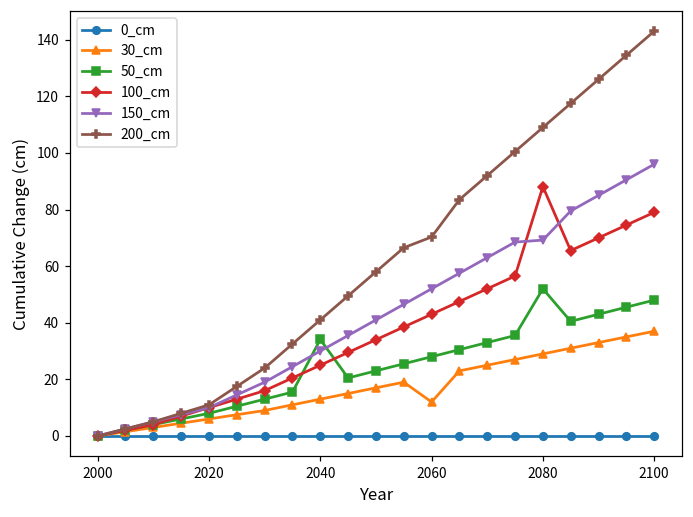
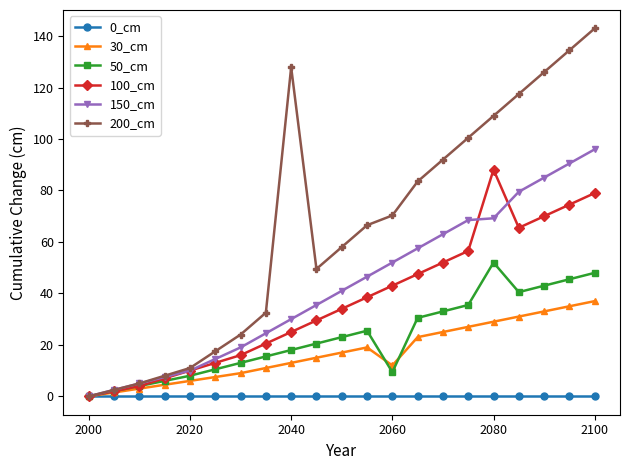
  {
    "0_cm": {
      "2020": 0,
      "2040": 0,
      "2060": 0,
      "2080": 0,
      "2100": 0
    },
    "30_cm": {
      "2020": 6,
      "2040": 13,
      "2060": 12,
      "2080": 29,
      "2100": 37
    },
    "50_cm": {
      "2020": 8,
-     "2040": 34,
-     "2060": 28,
+     "2040": 18,
+     "2060": 9,
      "2080": 52,
      "2100": 48
    },
    "100_cm": {
      "2040": 25,
      "2060": 43,
      "2080": 88,
      "2100": 79
    },
    "150_cm": {
      "2040": 30,
      "2060": 52,
      "2080": 69,
      "2100": 96
    },
    "200_cm": {
      "2020": 11,
-     "2040": 41,
+     "2040": 128,
      "2060": 70,
      "2080": 109,
      "2100": 143
    }
  }
